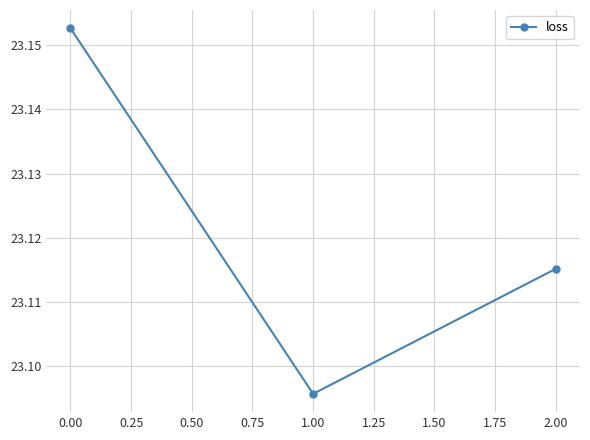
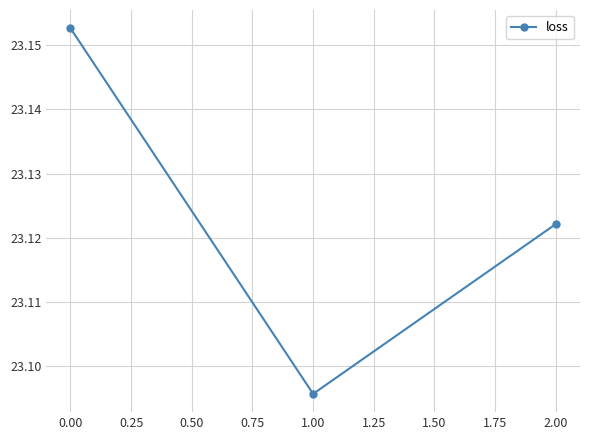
  {
    "0.00": 23.153,
    "1.00": 23.096,
-   "2.00": 23.115
+   "2.00": 23.122
  }
